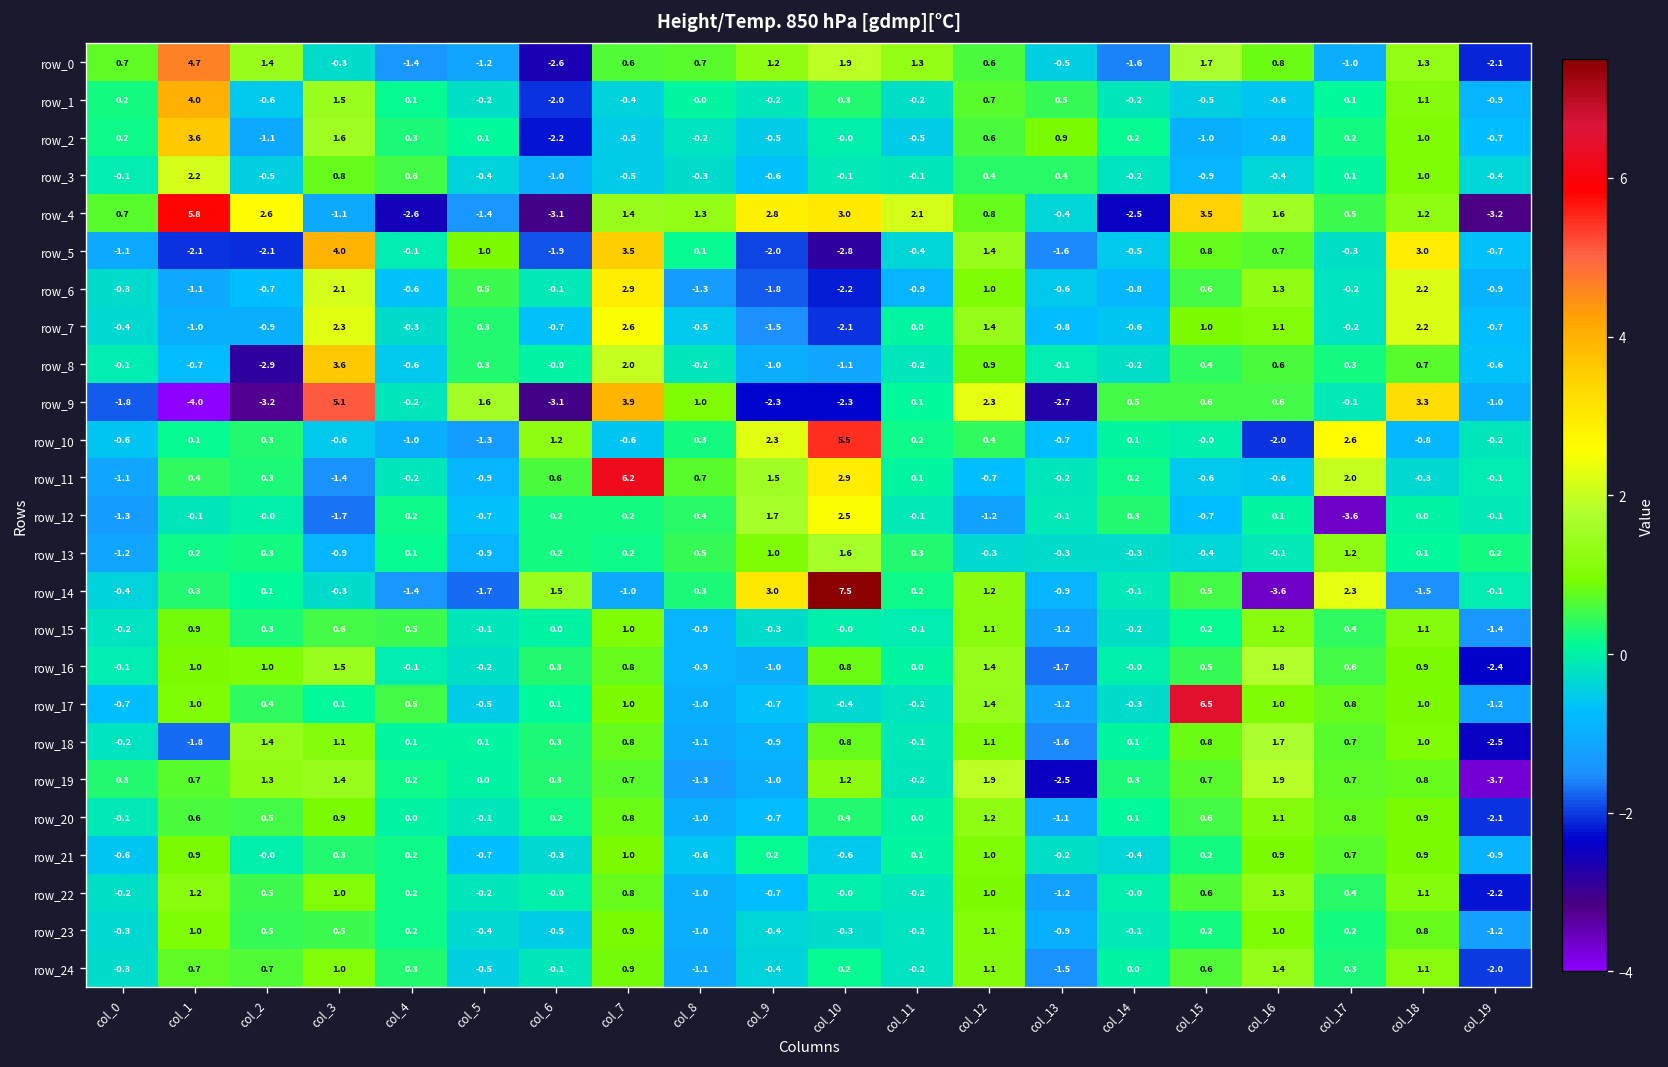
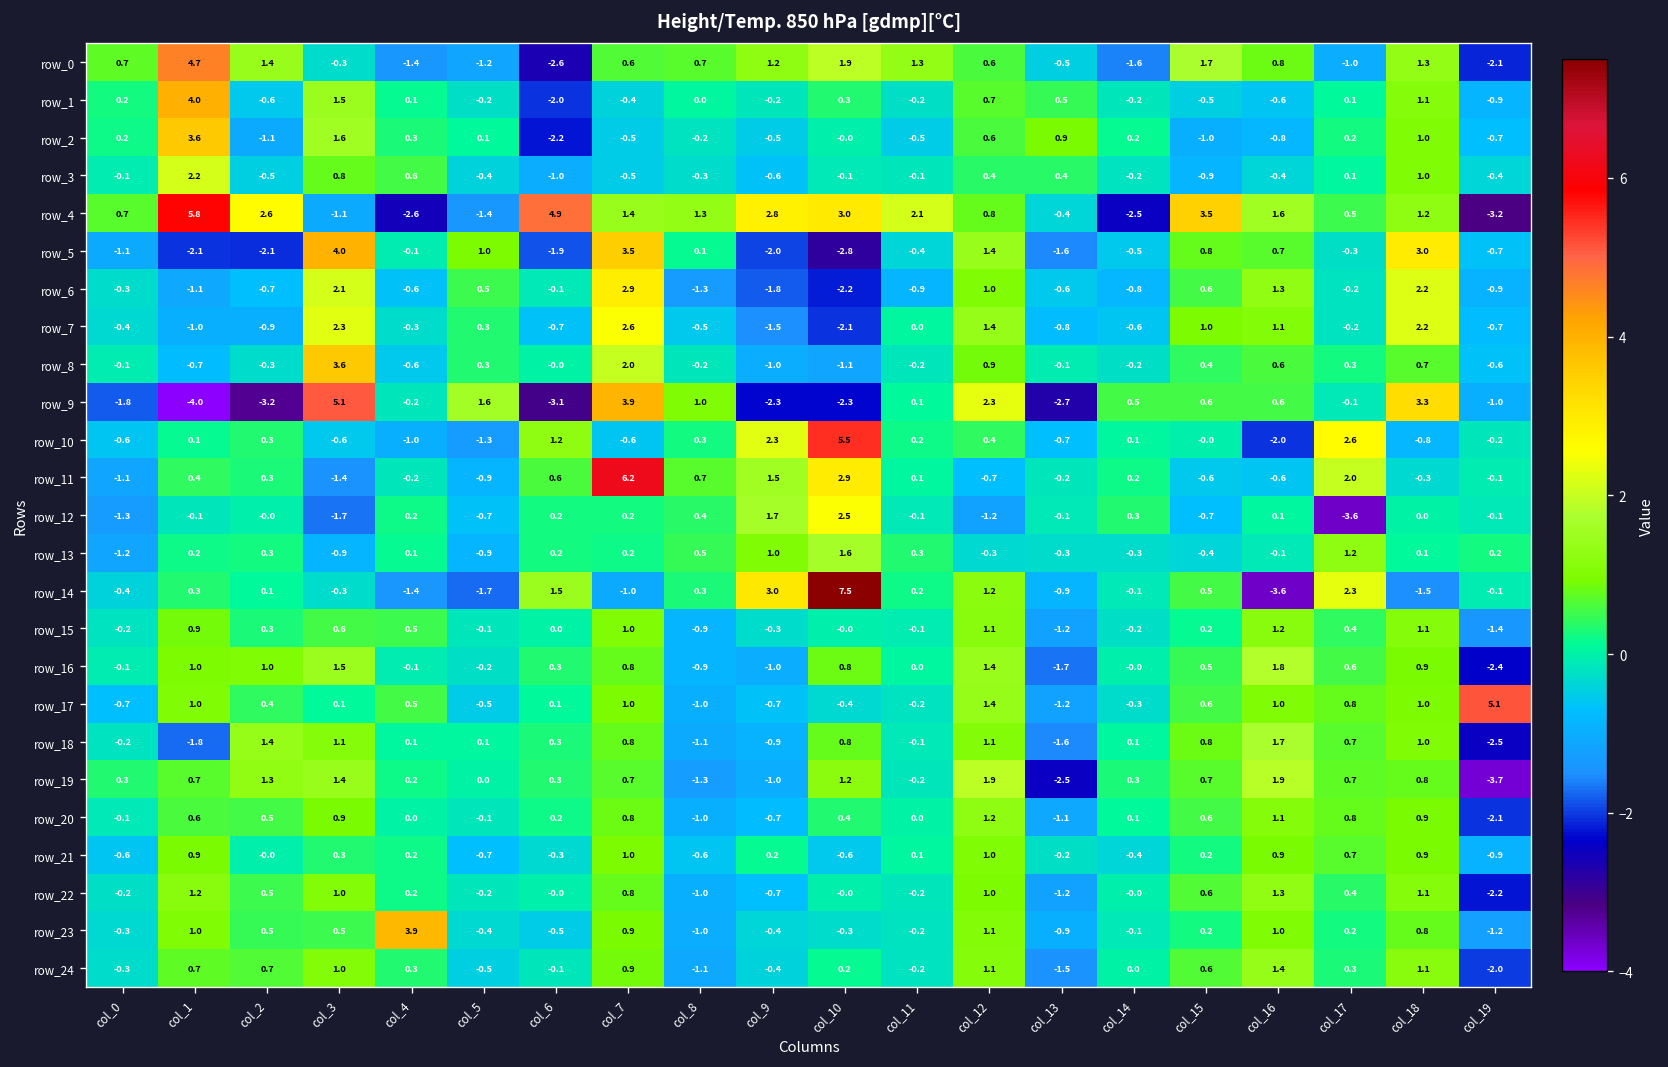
  {
    "row_4": {
      "col_0": 0.7,
      "col_1": 5.8,
      "col_2": 2.6,
      "col_3": -1.1,
      "col_4": -2.6,
      "col_5": -1.4,
-     "col_6": -3.1,
+     "col_6": 4.9,
      "col_7": 1.4,
      "col_8": 1.3,
      "col_9": 2.8,
      "col_10": 3.0,
      "col_11": 2.1,
      "col_12": 0.8,
      "col_13": -0.4,
      "col_14": -2.5,
      "col_15": 3.5,
      "col_16": 1.6,
      "col_17": 0.5,
      "col_18": 1.2,
      "col_19": -3.2
    },
    "row_8": {
      "col_0": -0.1,
      "col_1": -0.7,
-     "col_2": -2.9,
+     "col_2": -0.3,
      "col_3": 3.6,
      "col_4": -0.6,
      "col_5": 0.3,
      "col_6": -0.0,
      "col_7": 2.0,
      "col_8": -0.2,
      "col_9": -1.0,
      "col_10": -1.1,
      "col_11": -0.2,
      "col_12": 0.9,
      "col_13": -0.1,
      "col_14": -0.2,
      "col_15": 0.4,
      "col_16": 0.6,
      "col_17": 0.3,
      "col_18": 0.7,
      "col_19": -0.6
    },
    "row_17": {
      "col_0": -0.7,
      "col_1": 1.0,
      "col_2": 0.4,
      "col_3": 0.1,
      "col_4": 0.5,
      "col_5": -0.5,
      "col_6": 0.1,
      "col_7": 1.0,
      "col_8": -1.0,
      "col_9": -0.7,
      "col_10": -0.4,
      "col_11": -0.2,
      "col_12": 1.4,
      "col_13": -1.2,
      "col_14": -0.3,
-     "col_15": 6.5,
+     "col_15": 0.6,
      "col_16": 1.0,
      "col_17": 0.8,
      "col_18": 1.0,
-     "col_19": -1.2
+     "col_19": 5.1
    },
    "row_23": {
      "col_0": -0.3,
      "col_1": 1.0,
      "col_2": 0.5,
      "col_3": 0.5,
-     "col_4": 0.2,
+     "col_4": 3.9,
      "col_5": -0.4,
      "col_6": -0.5,
      "col_7": 0.9,
      "col_8": -1.0,
      "col_9": -0.4,
      "col_10": -0.3,
      "col_11": -0.2,
      "col_12": 1.1,
      "col_13": -0.9,
      "col_14": -0.1,
      "col_15": 0.2,
      "col_16": 1.0,
      "col_17": 0.2,
      "col_18": 0.8,
      "col_19": -1.2
    }
  }
